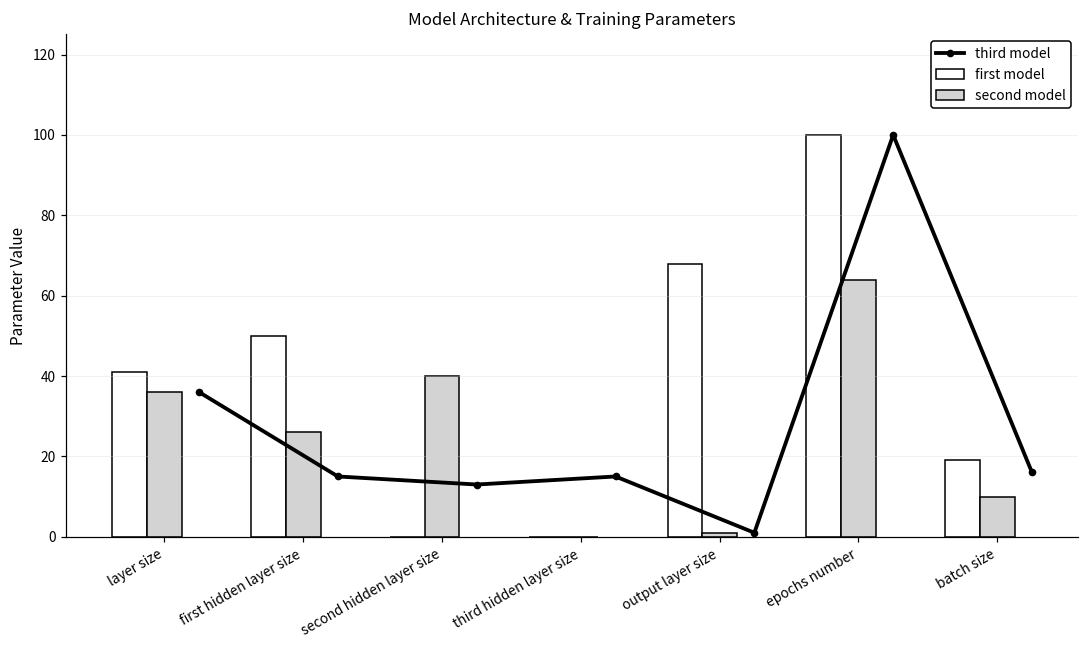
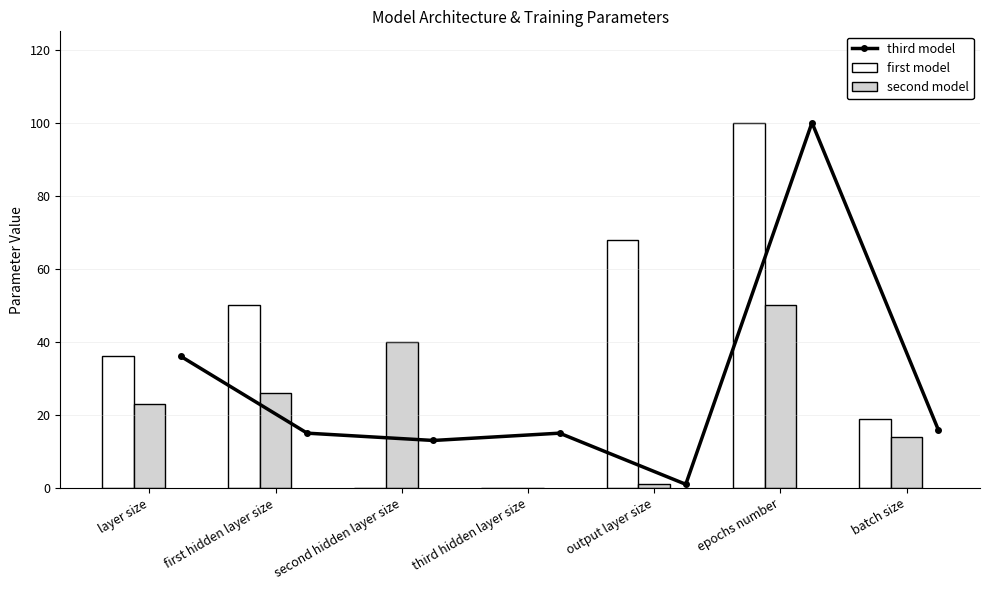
  {
    "first model": {
-     "layer size": 41,
+     "layer size": 36,
      "first hidden layer size": 50,
      "second hidden layer size": 0,
      "third hidden layer size": 0,
      "output layer size": 68,
      "epochs number": 100,
      "batch size": 19
    },
    "second model": {
-     "layer size": 36,
+     "layer size": 23,
      "first hidden layer size": 26,
      "second hidden layer size": 40,
      "third hidden layer size": 0,
      "output layer size": 1,
-     "epochs number": 64,
-     "batch size": 10
+     "epochs number": 50,
+     "batch size": 14
    }
  }
